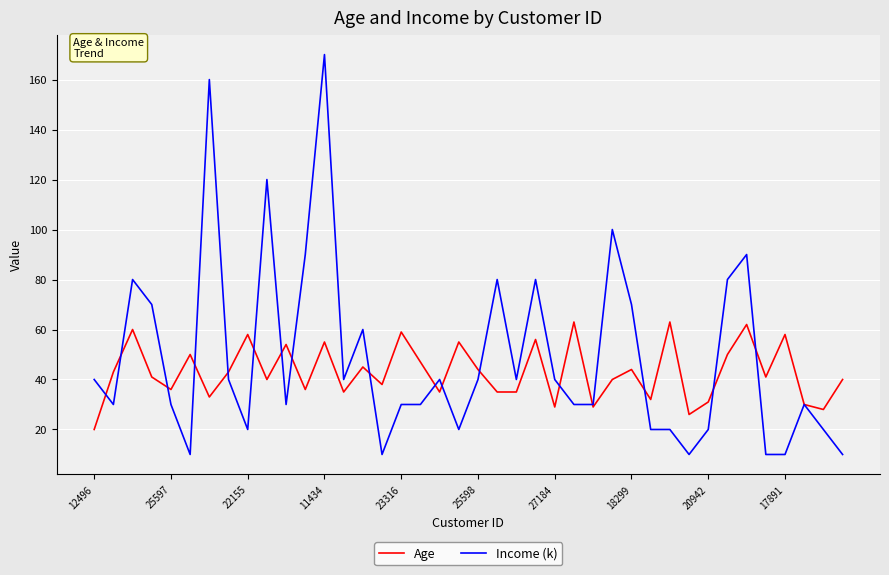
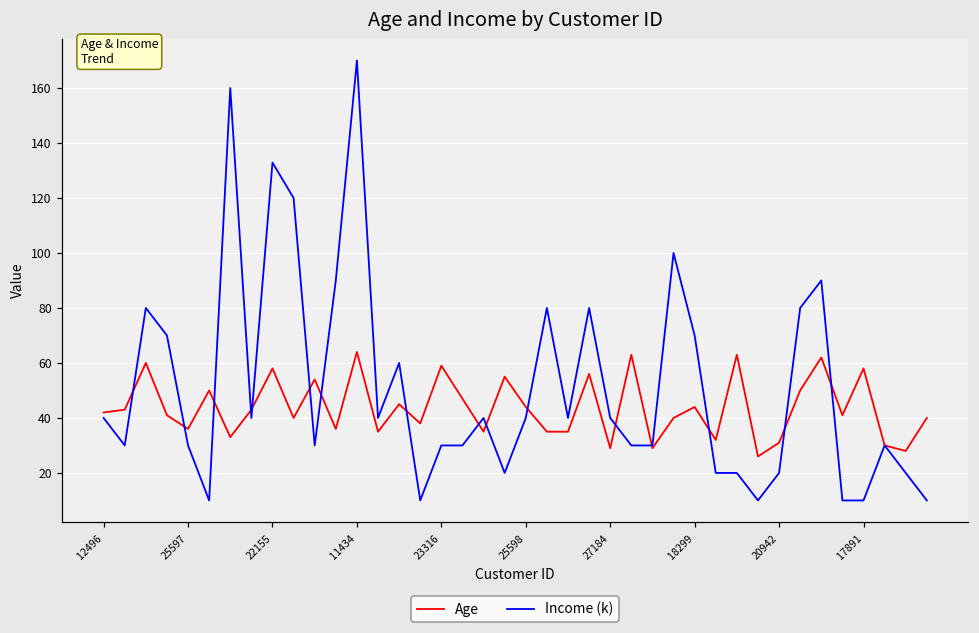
  {
    "Age": {
-     "12496": 20,
+     "12496": 42,
      "25597": 36,
      "22155": 58,
-     "11434": 55,
+     "11434": 64,
      "23316": 59,
      "25598": 44,
      "27184": 29,
      "18299": 44,
      "20942": 31,
      "17891": 58
    },
    "Income (k)": {
      "12496": 40,
      "25597": 30,
-     "22155": 20,
+     "22155": 133,
      "11434": 170,
      "23316": 30,
      "25598": 40,
      "27184": 40,
      "18299": 70,
      "20942": 20,
      "17891": 10
    }
  }
